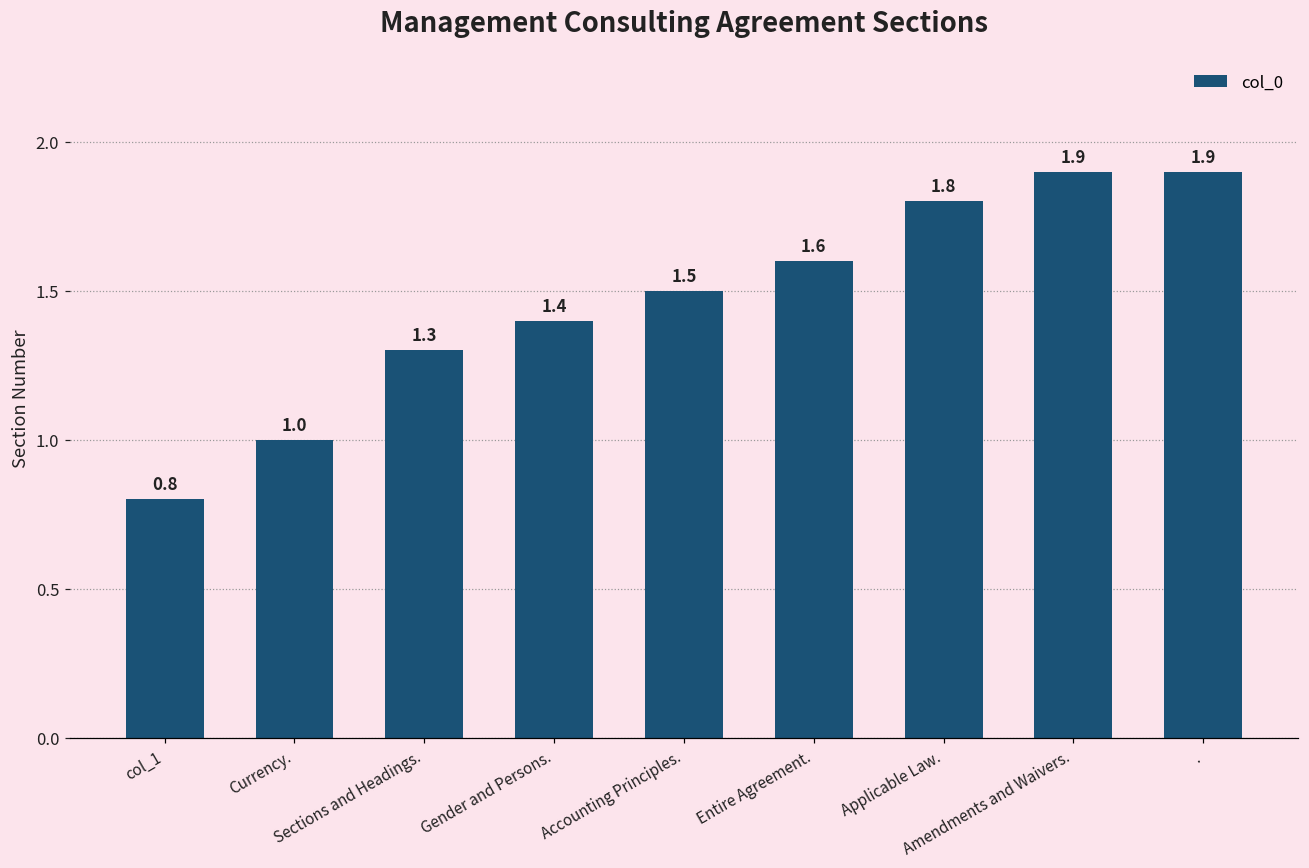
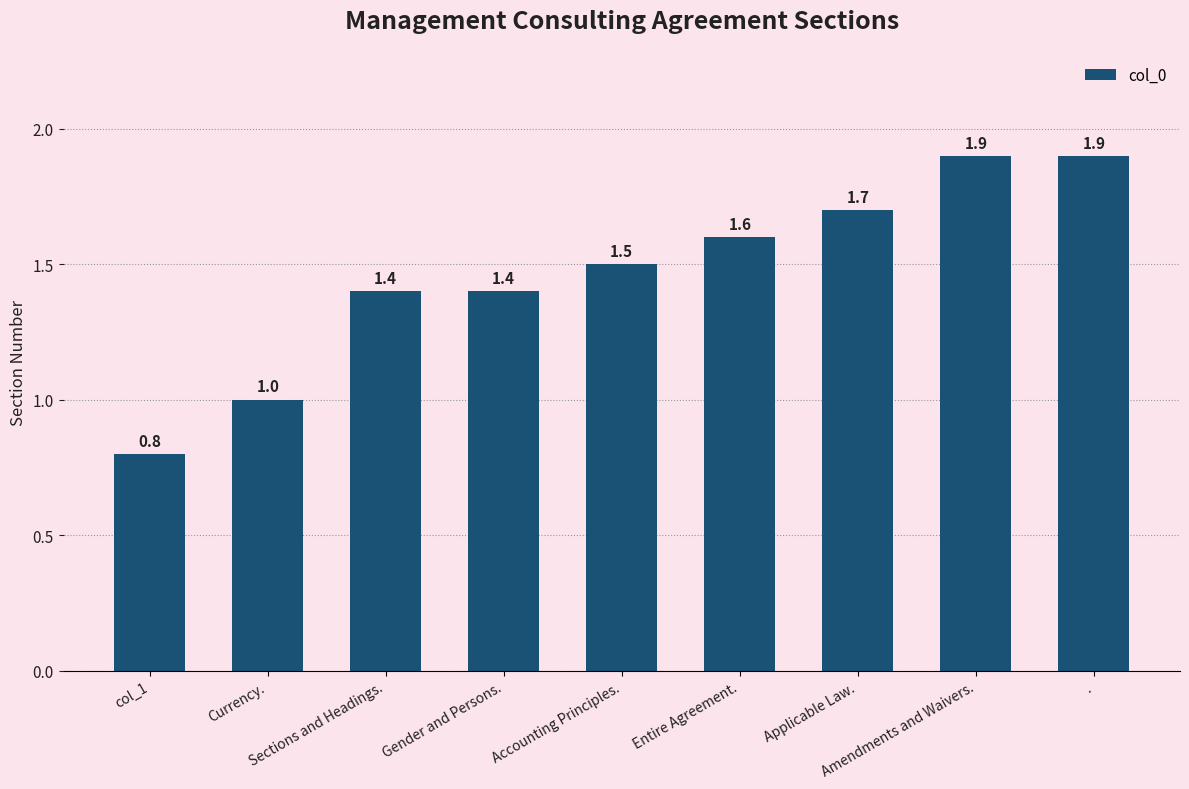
  {
    "col_1": 0.8,
    "Currency.": 1.0,
-   "Sections and Headings.": 1.3,
+   "Sections and Headings.": 1.4,
    "Gender and Persons.": 1.4,
    "Accounting Principles.": 1.5,
    "Entire Agreement.": 1.6,
-   "Applicable Law.": 1.8,
+   "Applicable Law.": 1.7,
    "Amendments and Waivers.": 1.9,
    ".": 1.9
  }
